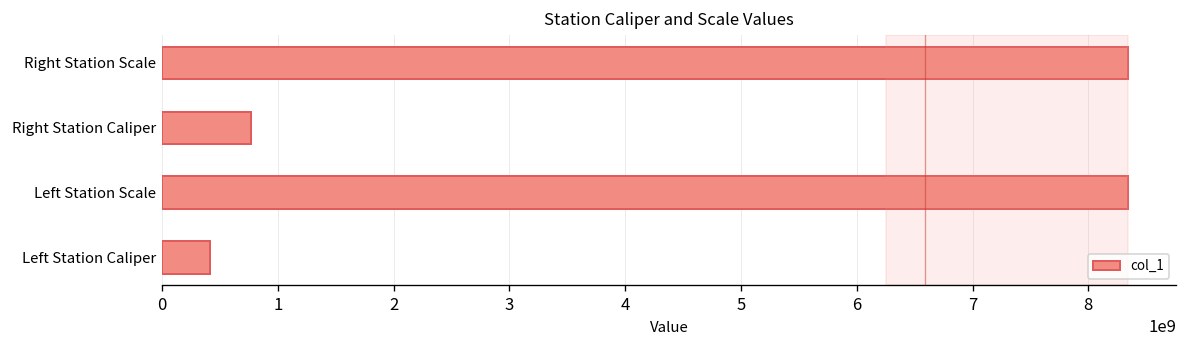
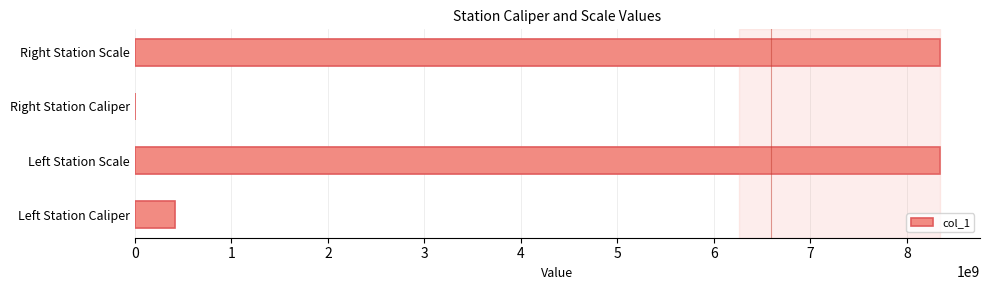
  {
    "Right Station Scale": 8300000000,
-   "Right Station Caliper": 800000000,
+   "Right Station Caliper": 0,
    "Left Station Scale": 8300000000,
    "Left Station Caliper": 400000000
  }
